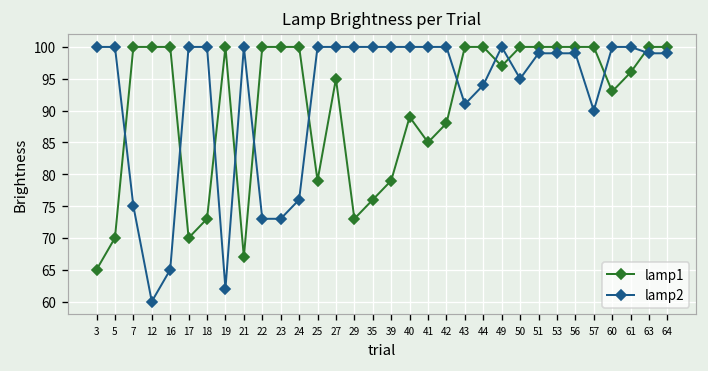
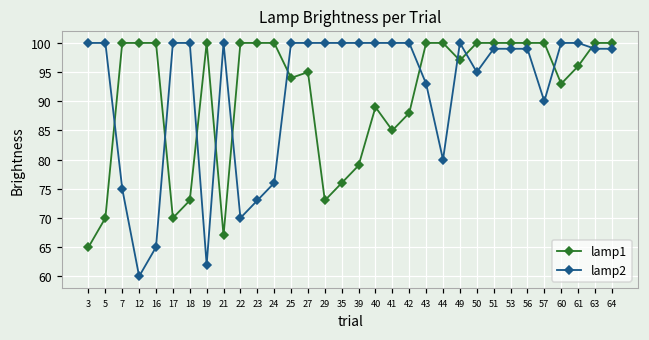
  {
    "lamp1": {
      "3": 65,
      "5": 70,
      "7": 100,
      "12": 100,
      "16": 100,
      "17": 70,
      "18": 73,
      "19": 100,
      "21": 67,
      "22": 100,
      "23": 100,
      "24": 100,
-     "25": 79,
+     "25": 94,
      "27": 95,
      "29": 73,
      "35": 76,
      "39": 79,
      "40": 89,
      "41": 85,
      "42": 88,
      "43": 100,
      "44": 100,
      "49": 97,
      "50": 100,
      "51": 100,
      "53": 100,
      "56": 100,
      "57": 100,
      "60": 93,
      "61": 96,
      "63": 100,
      "64": 100
    },
    "lamp2": {
      "3": 100,
      "5": 100,
      "7": 75,
      "12": 60,
      "16": 65,
      "17": 100,
      "18": 100,
      "19": 62,
      "21": 100,
-     "22": 73,
+     "22": 70,
      "23": 73,
      "24": 76,
      "25": 100,
      "27": 100,
      "29": 100,
      "35": 100,
      "39": 100,
      "40": 100,
      "41": 100,
      "42": 100,
-     "43": 91,
-     "44": 94,
+     "43": 93,
+     "44": 80,
      "49": 100,
      "50": 95,
      "51": 99,
      "53": 99,
      "56": 99,
      "57": 90,
      "60": 100,
      "61": 100,
      "63": 99,
      "64": 99
    }
  }
